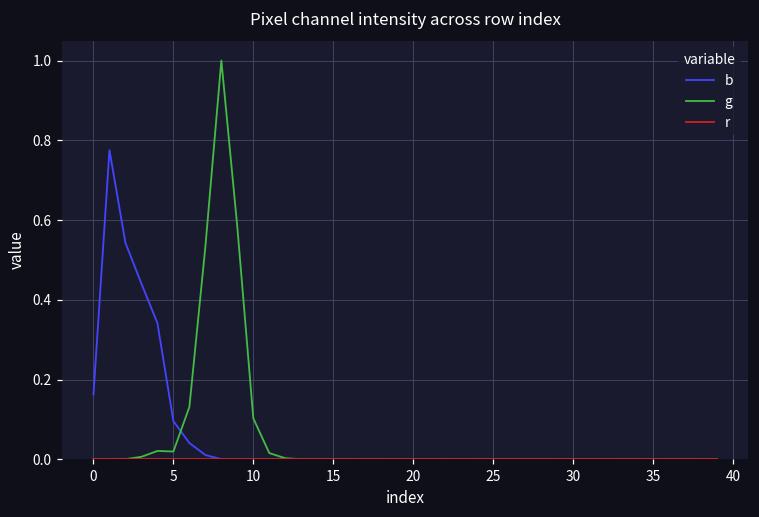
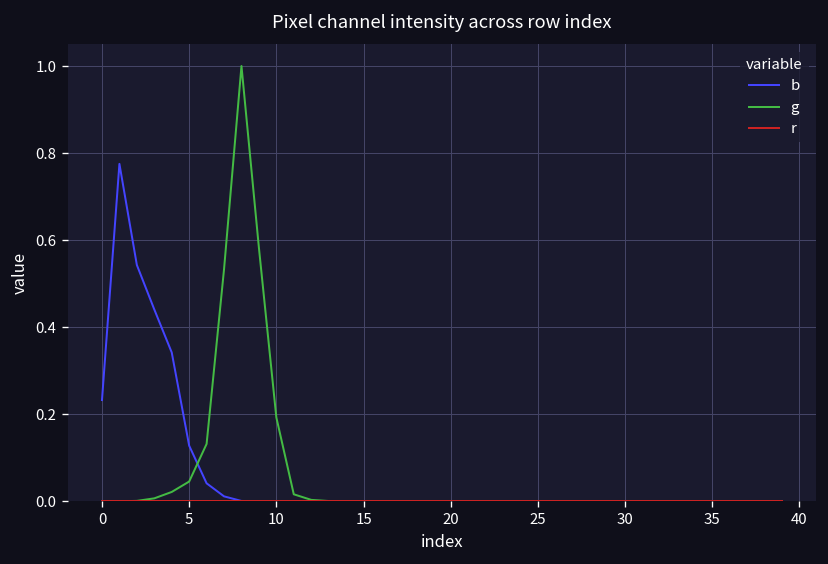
  {
    "b": {
-     "0": 0.16,
-     "5": 0.10
+     "0": 0.23,
+     "5": 0.13
    },
    "g": {
-     "5": 0.02,
-     "10": 0.10
+     "5": 0.05,
+     "10": 0.19
    },
    "r": {
      "5": 0.00
    }
  }
